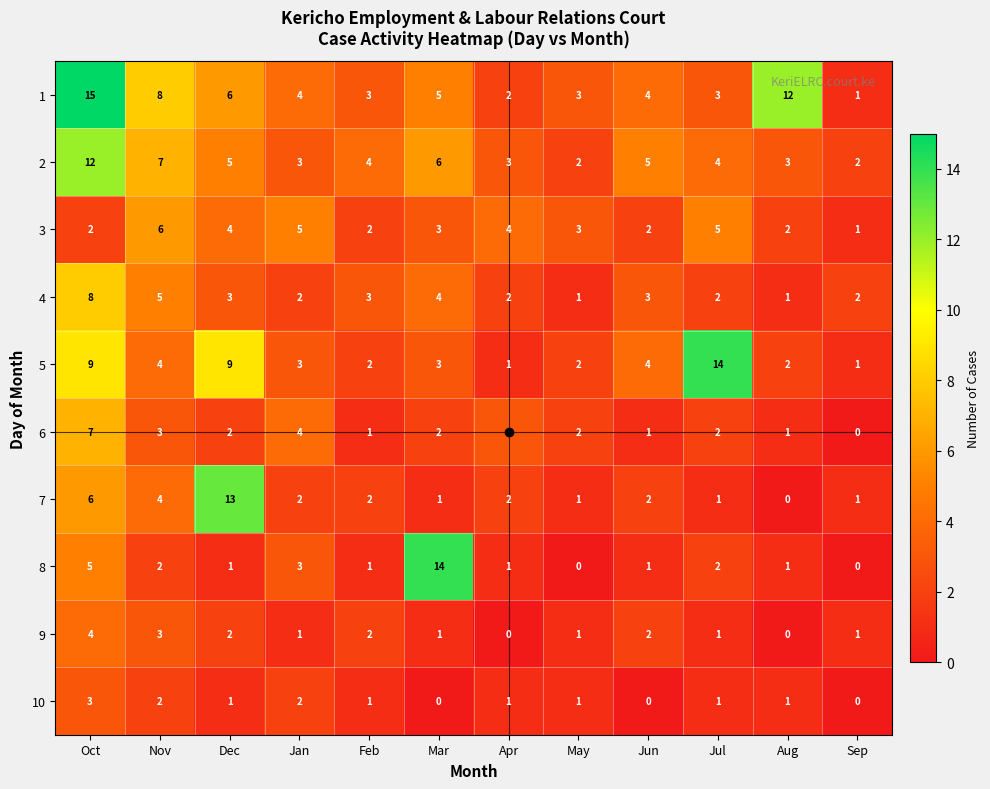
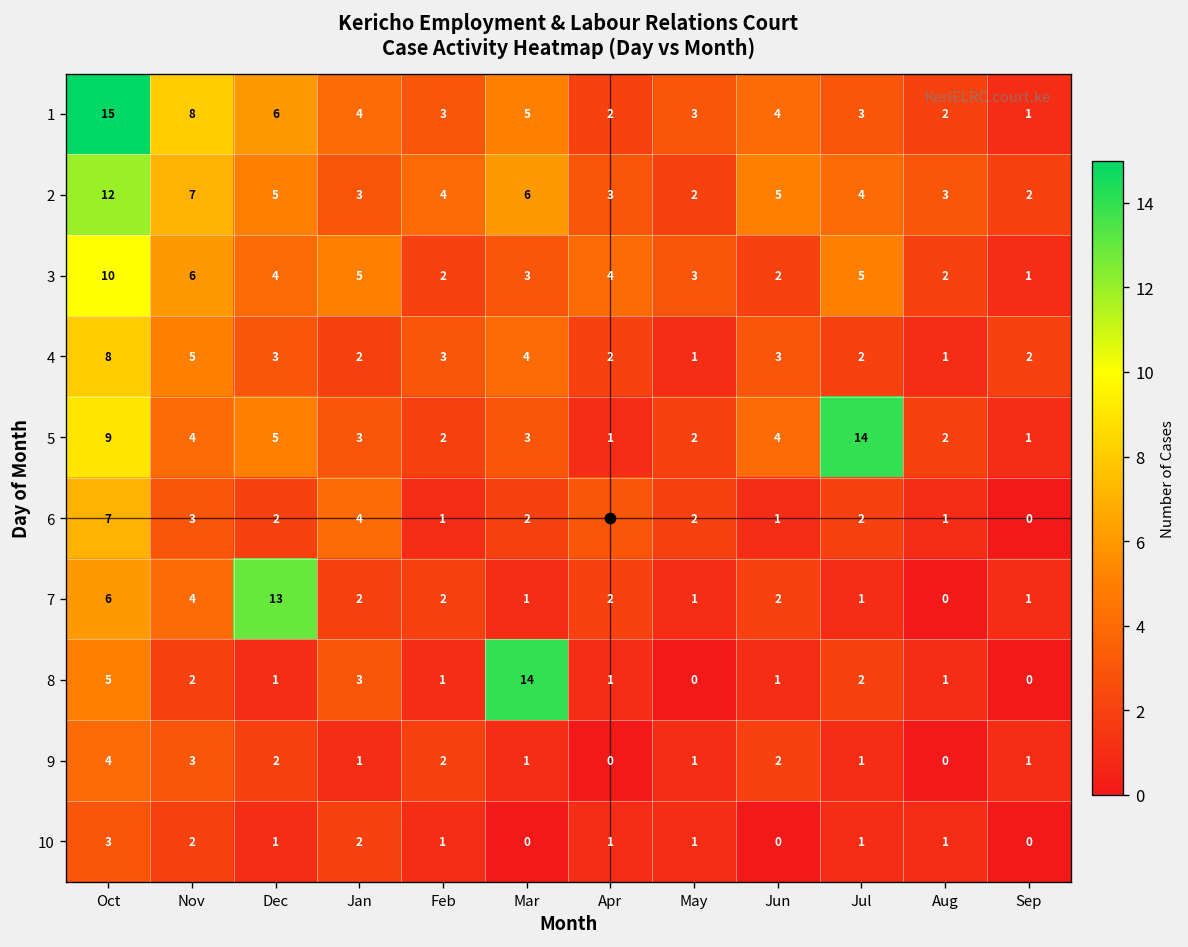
  {
    "1": {
      "Oct": 15,
      "Nov": 8,
      "Dec": 6,
      "Jan": 4,
      "Feb": 3,
      "Mar": 5,
      "Apr": 2,
      "May": 3,
      "Jun": 4,
      "Jul": 3,
-     "Aug": 12
+     "Aug": 2
    },
    "2": {
      "Oct": 12,
      "Nov": 7,
      "Dec": 5,
      "Jan": 3,
      "Feb": 4,
      "Mar": 6,
      "Apr": 3,
      "May": 2,
      "Jun": 5,
      "Jul": 4,
      "Aug": 3,
      "Sep": 2
    },
    "3": {
-     "Oct": 2,
+     "Oct": 10,
      "Nov": 6,
      "Dec": 4,
      "Jan": 5,
      "Feb": 2,
      "Mar": 3,
      "Apr": 4,
      "May": 3,
      "Jun": 2,
      "Jul": 5,
      "Aug": 2,
      "Sep": 1
    },
    "4": {
      "Oct": 8,
      "Nov": 5,
      "Dec": 3,
      "Jan": 2,
      "Feb": 3,
      "Mar": 4,
      "Apr": 2,
      "May": 1,
      "Jun": 3,
      "Jul": 2,
      "Aug": 1,
      "Sep": 2
    },
    "5": {
      "Oct": 9,
      "Nov": 4,
-     "Dec": 9,
+     "Dec": 5,
      "Jan": 3,
      "Feb": 2,
      "Mar": 3,
      "Apr": 1,
      "May": 2,
      "Jun": 4,
      "Jul": 14,
      "Aug": 2,
      "Sep": 1
    },
    "6": {
      "Oct": 7,
      "Nov": 3,
      "Dec": 2,
      "Jan": 4,
      "Feb": 1,
      "Mar": 2,
      "May": 2,
      "Jun": 1,
      "Jul": 2,
      "Aug": 1,
      "Sep": 0
    },
    "7": {
      "Oct": 6,
      "Nov": 4,
      "Dec": 13,
      "Jan": 2,
      "Feb": 2,
      "Mar": 1,
      "Apr": 2,
      "May": 1,
      "Jun": 2,
      "Jul": 1,
      "Aug": 0,
      "Sep": 1
    },
    "8": {
      "Oct": 5,
      "Nov": 2,
      "Dec": 1,
      "Jan": 3,
      "Feb": 1,
      "Mar": 14,
      "Apr": 1,
      "May": 0,
      "Jun": 1,
      "Jul": 2,
      "Aug": 1,
      "Sep": 0
    },
    "9": {
      "Oct": 4,
      "Nov": 3,
      "Dec": 2,
      "Jan": 1,
      "Feb": 2,
      "Mar": 1,
      "Apr": 0,
      "May": 1,
      "Jun": 2,
      "Jul": 1,
      "Aug": 0,
      "Sep": 1
    },
    "10": {
      "Oct": 3,
      "Nov": 2,
      "Dec": 1,
      "Jan": 2,
      "Feb": 1,
      "Mar": 0,
      "Apr": 1,
      "May": 1,
      "Jun": 0,
      "Jul": 1,
      "Aug": 1,
      "Sep": 0
    }
  }
